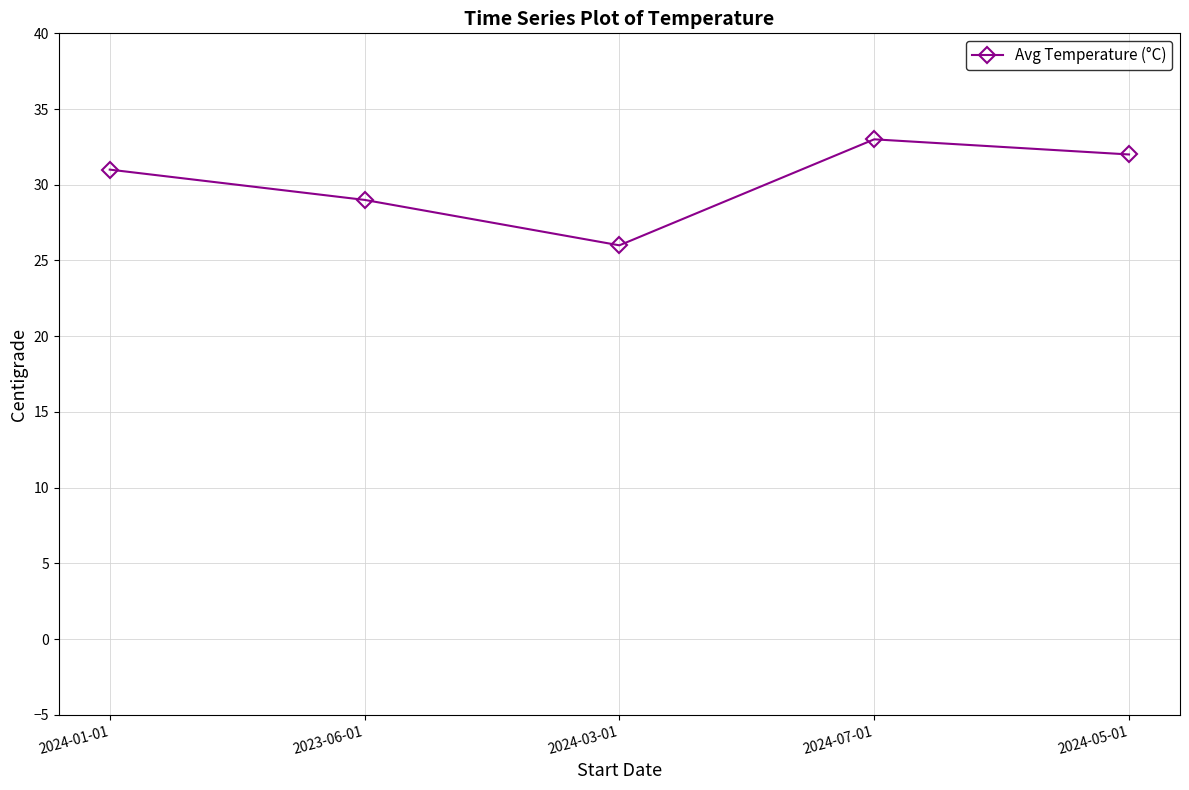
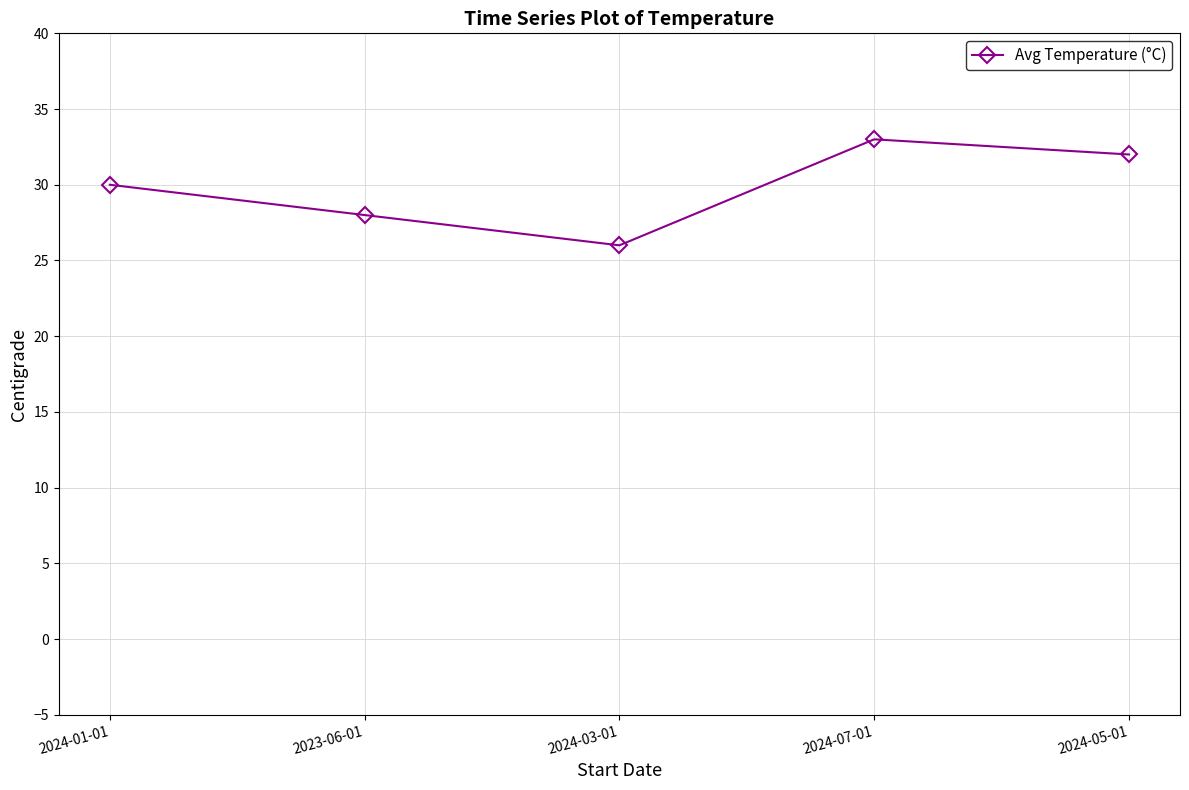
  {
-   "2024-01-01": 31,
-   "2023-06-01": 29,
+   "2024-01-01": 30,
+   "2023-06-01": 28,
    "2024-03-01": 26,
    "2024-07-01": 33,
    "2024-05-01": 32
  }
